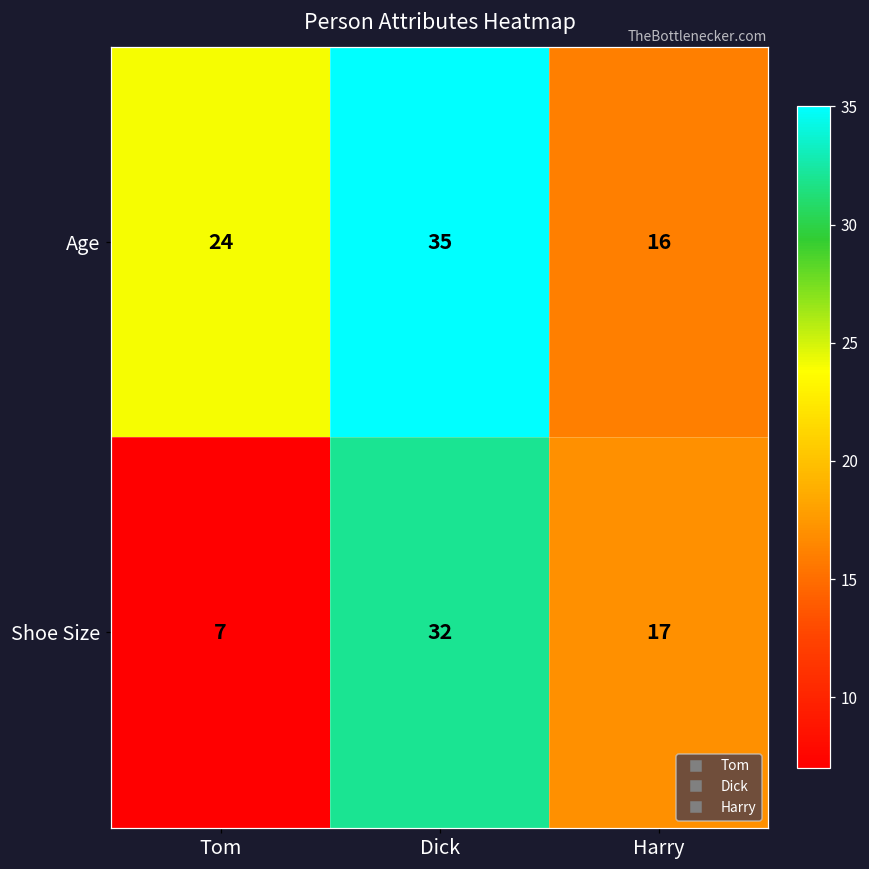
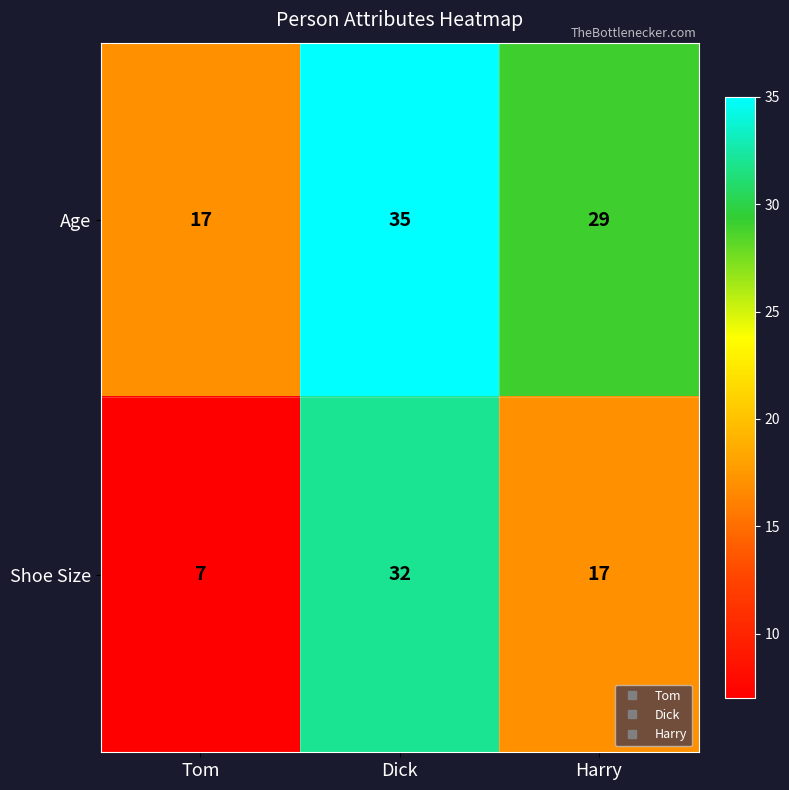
  {
    "Age": {
-     "Tom": 24,
+     "Tom": 17,
      "Dick": 35,
-     "Harry": 16
+     "Harry": 29
    },
    "Shoe Size": {
      "Tom": 7,
      "Dick": 32,
      "Harry": 17
    }
  }
